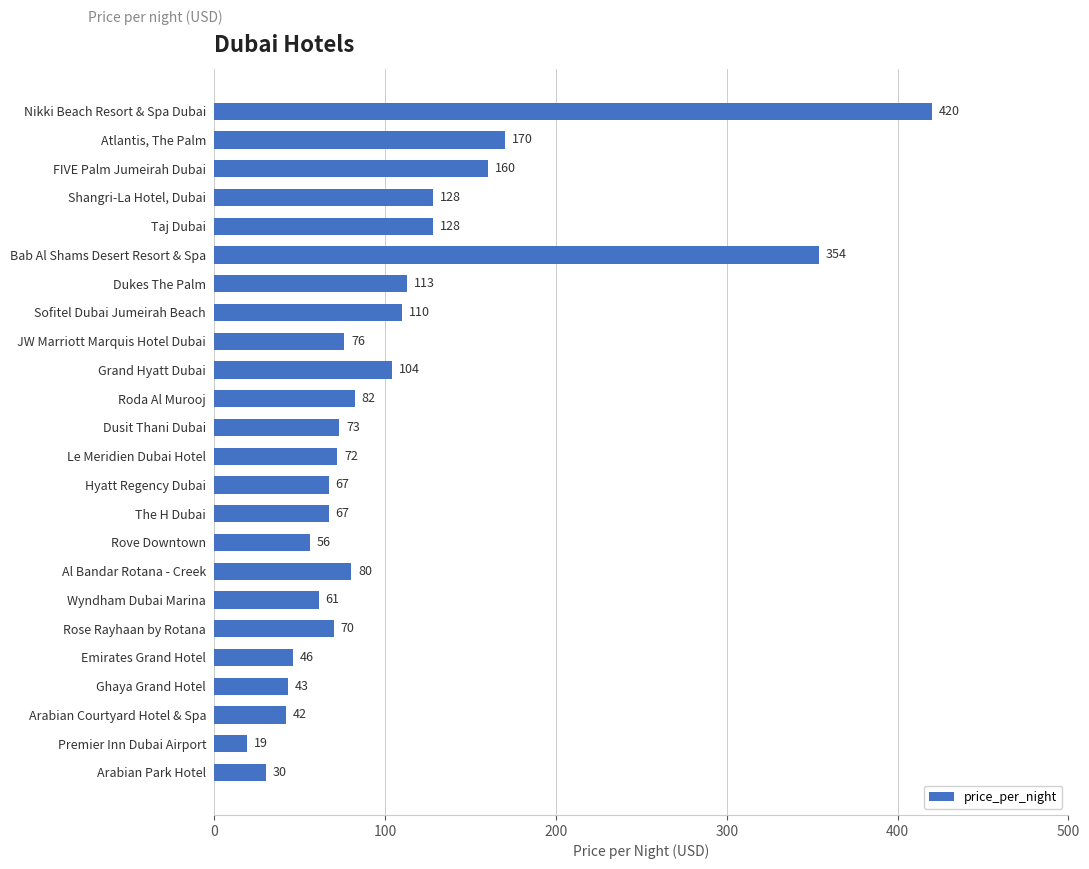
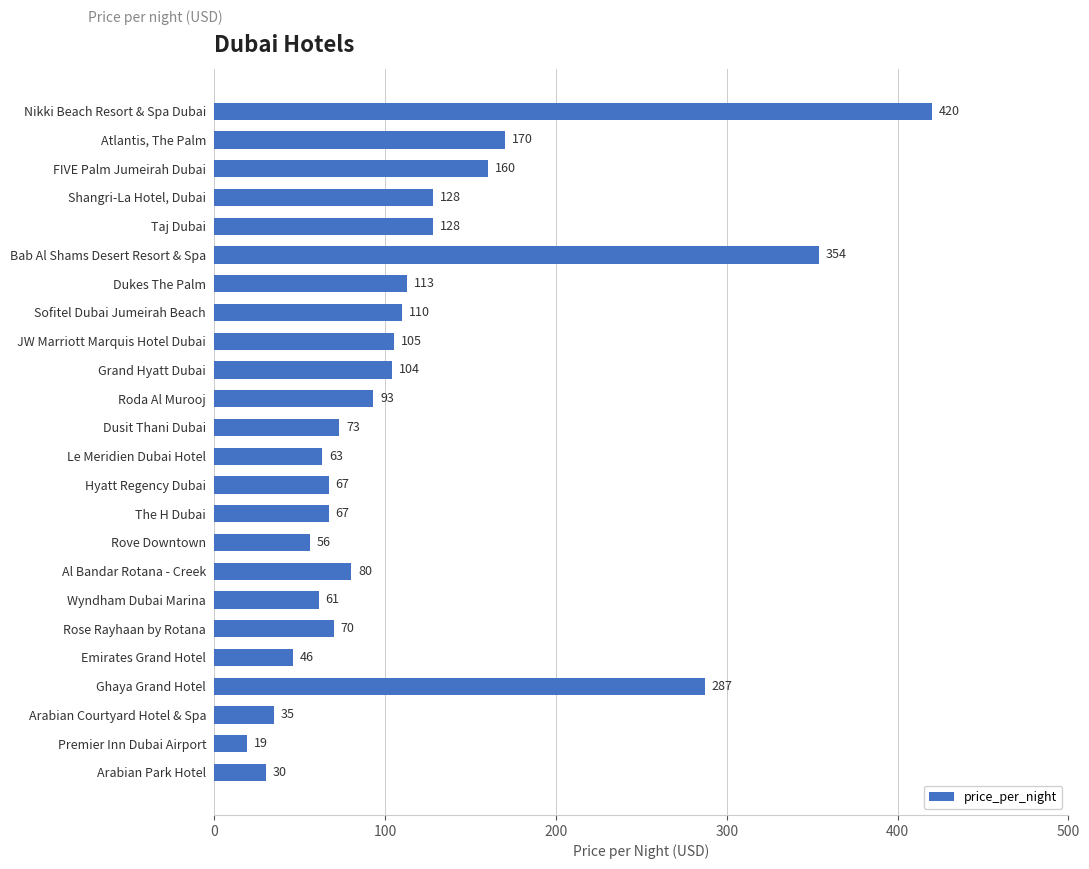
  {
    "Nikki Beach Resort & Spa Dubai": 420,
    "Atlantis, The Palm": 170,
    "FIVE Palm Jumeirah Dubai": 160,
    "Shangri-La Hotel, Dubai": 128,
    "Taj Dubai": 128,
    "Bab Al Shams Desert Resort & Spa": 354,
    "Dukes The Palm": 113,
    "Sofitel Dubai Jumeirah Beach": 110,
-   "JW Marriott Marquis Hotel Dubai": 76,
+   "JW Marriott Marquis Hotel Dubai": 105,
    "Grand Hyatt Dubai": 104,
-   "Roda Al Murooj": 82,
+   "Roda Al Murooj": 93,
    "Dusit Thani Dubai": 73,
-   "Le Meridien Dubai Hotel": 72,
+   "Le Meridien Dubai Hotel": 63,
    "Hyatt Regency Dubai": 67,
    "The H Dubai": 67,
    "Rove Downtown": 56,
    "Al Bandar Rotana - Creek": 80,
    "Wyndham Dubai Marina": 61,
    "Rose Rayhaan by Rotana": 70,
    "Emirates Grand Hotel": 46,
-   "Ghaya Grand Hotel": 43,
-   "Arabian Courtyard Hotel & Spa": 42,
+   "Ghaya Grand Hotel": 287,
+   "Arabian Courtyard Hotel & Spa": 35,
    "Premier Inn Dubai Airport": 19,
    "Arabian Park Hotel": 30
  }
